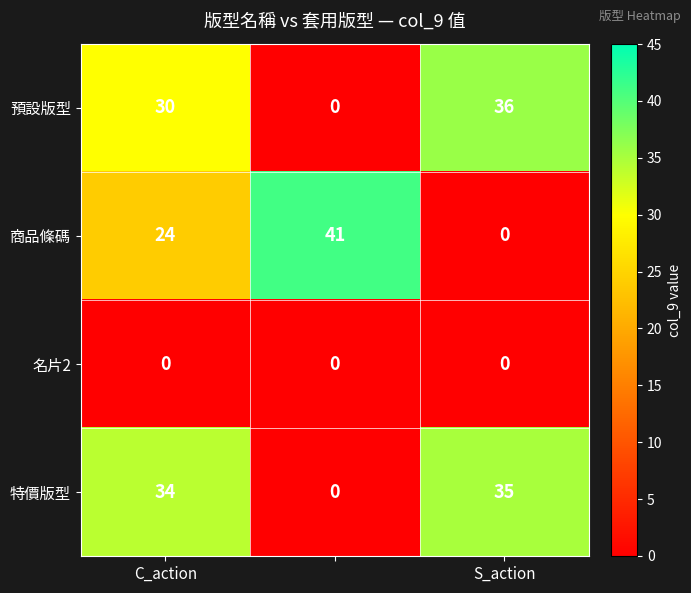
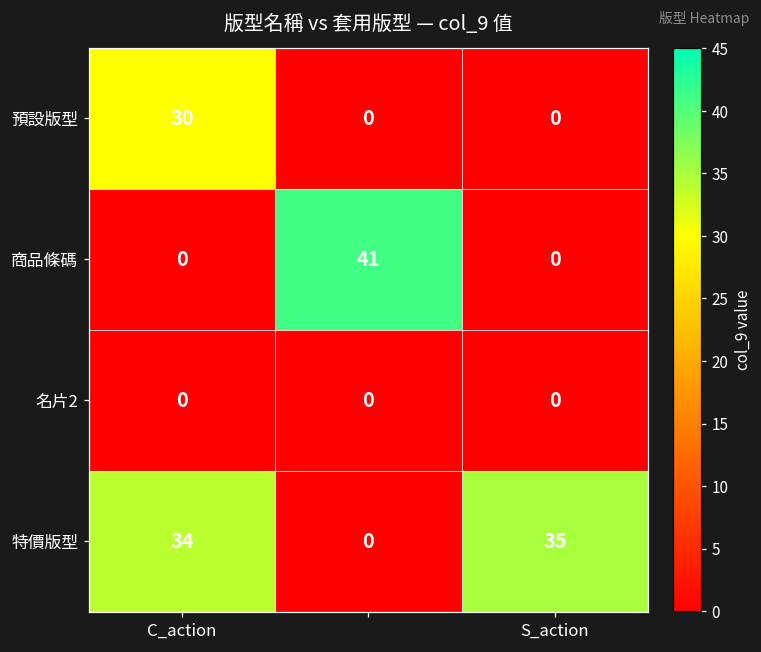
  {
    "預設版型": {
      "C_action": 30,
-     "S_action": 36
+     "S_action": 0
    },
    "商品條碼": {
-     "C_action": 24,
+     "C_action": 0,
      "S_action": 0
    },
    "名片2": {
      "C_action": 0,
      "S_action": 0
    },
    "特價版型": {
      "C_action": 34,
      "S_action": 35
    }
  }
